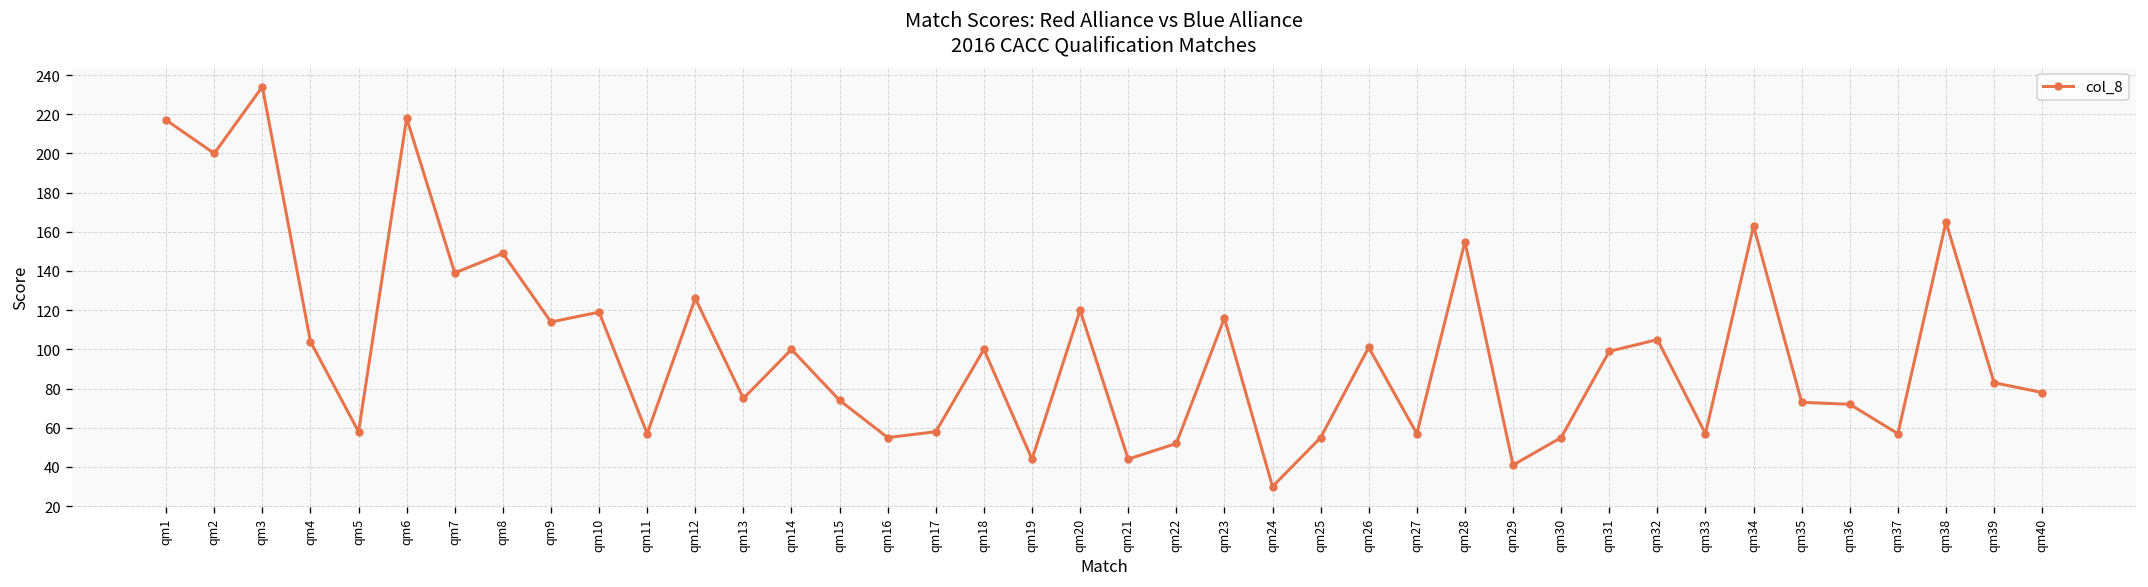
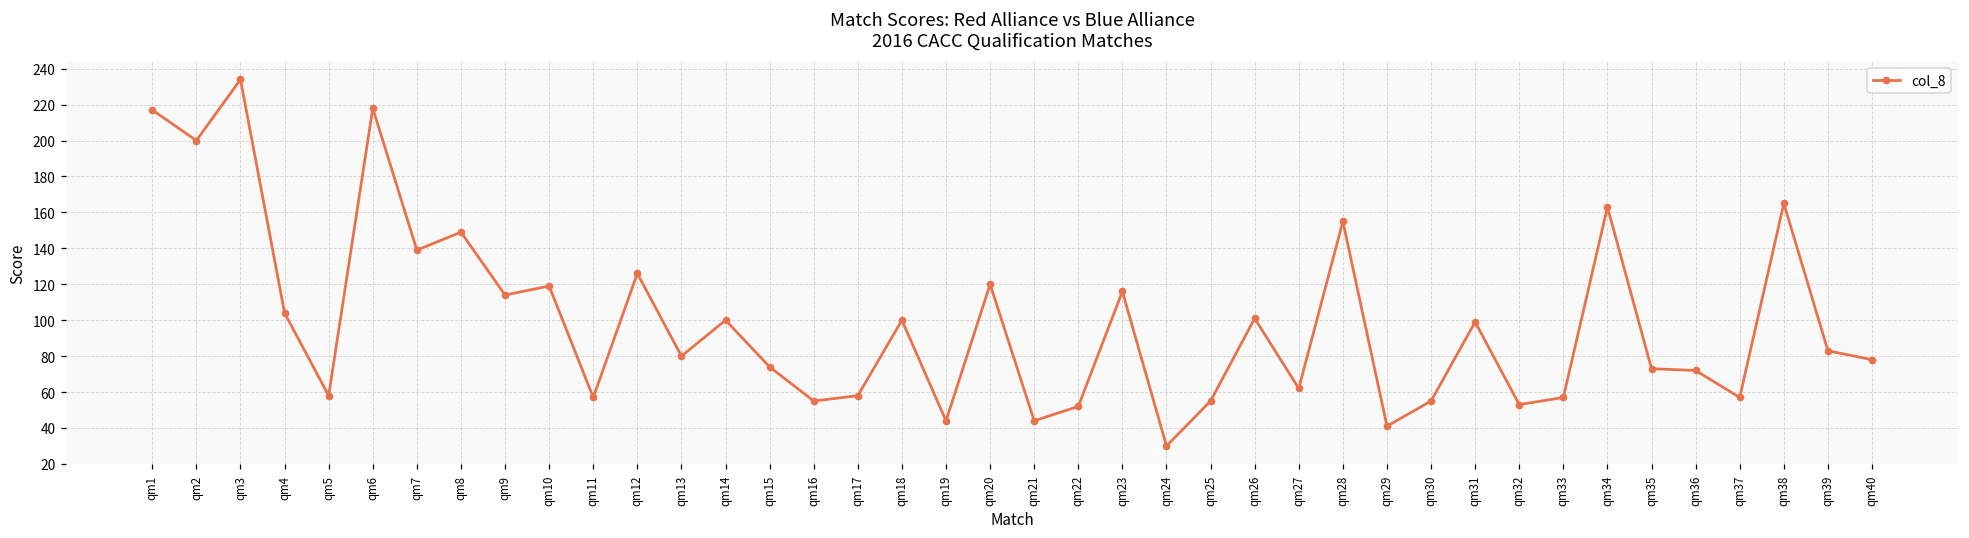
  {
    "qm1": 217,
    "qm2": 200,
    "qm3": 234,
    "qm4": 104,
    "qm5": 58,
    "qm6": 218,
    "qm7": 139,
    "qm8": 149,
    "qm9": 114,
    "qm10": 119,
    "qm11": 57,
    "qm12": 126,
-   "qm13": 75,
+   "qm13": 80,
    "qm14": 100,
    "qm15": 74,
    "qm16": 55,
    "qm17": 58,
    "qm18": 100,
    "qm19": 44,
    "qm20": 120,
    "qm21": 44,
    "qm22": 52,
    "qm23": 116,
    "qm24": 30,
    "qm25": 55,
    "qm26": 101,
-   "qm27": 57,
+   "qm27": 62,
    "qm28": 155,
    "qm29": 41,
    "qm30": 55,
    "qm31": 99,
-   "qm32": 105,
+   "qm32": 53,
    "qm33": 57,
    "qm34": 163,
    "qm35": 73,
    "qm36": 72,
    "qm37": 57,
    "qm38": 165,
    "qm39": 83,
    "qm40": 78
  }
